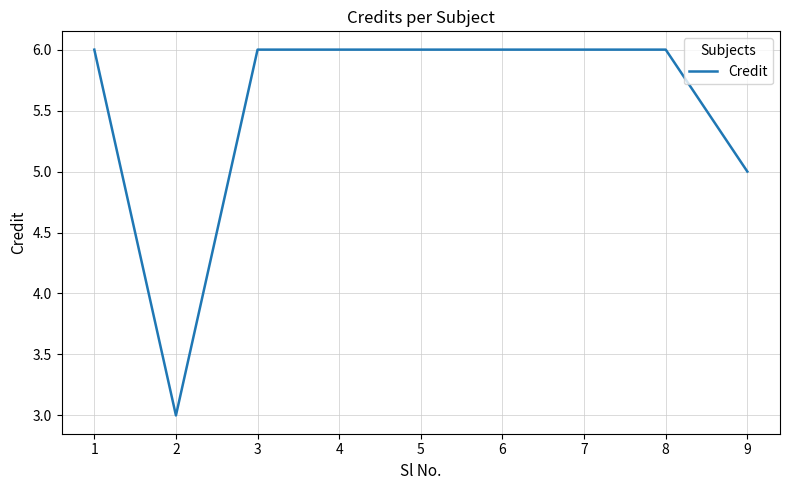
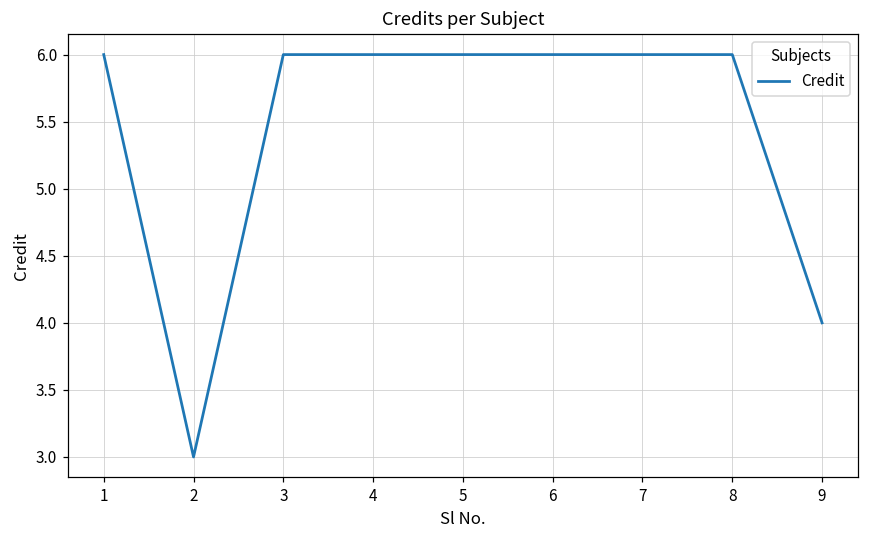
  {
    "1": 6,
    "2": 3,
    "3": 6,
    "4": 6,
    "5": 6,
    "6": 6,
    "7": 6,
    "8": 6,
-   "9": 5
+   "9": 4
  }
